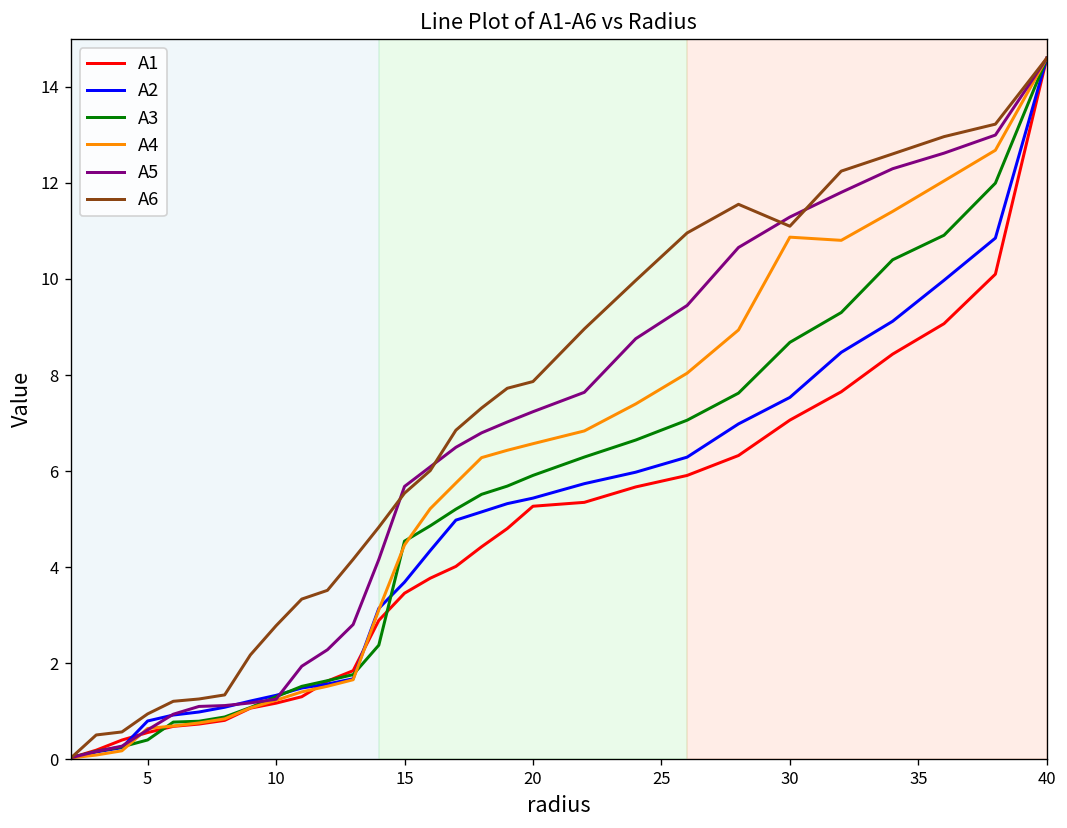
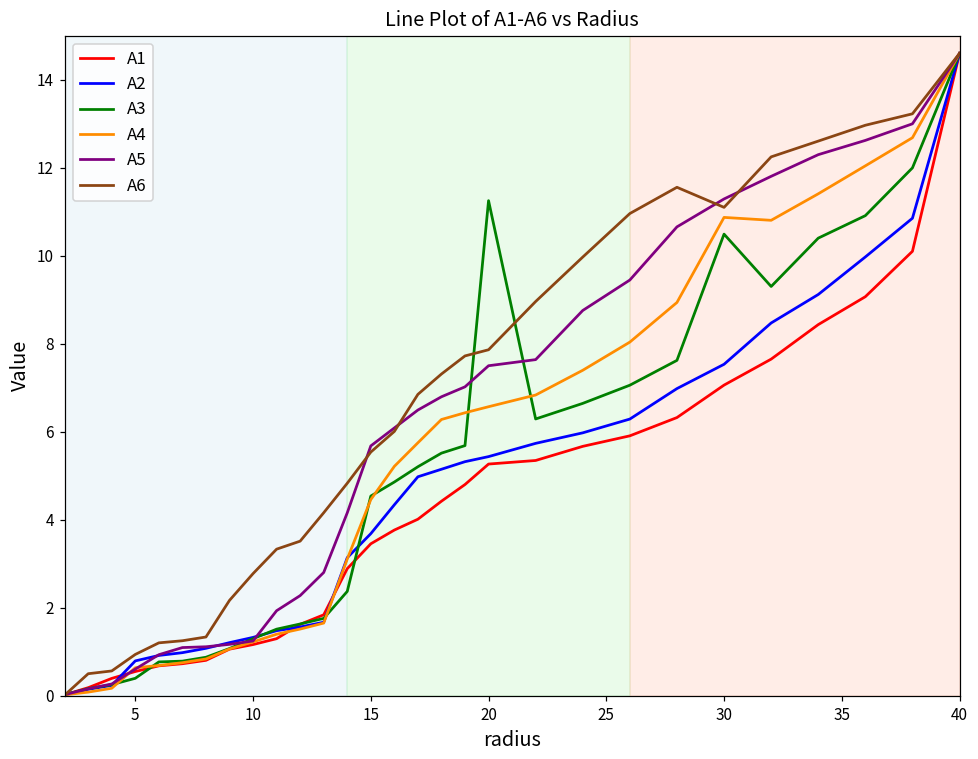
  {
    "A1": {
      "15": 3.5,
      "20": 5.3,
      "30": 7.1
    },
    "A2": {
      "5": 0.8,
      "15": 3.7,
      "20": 5.4,
      "30": 7.5
    },
    "A3": {
      "5": 0.4,
      "15": 4.5,
-     "20": 5.9,
-     "30": 8.7
+     "20": 11.3,
+     "30": 10.5
    },
    "A4": {
      "15": 4.5,
      "20": 6.6,
      "30": 10.9
    },
    "A5": {
      "15": 5.7,
-     "20": 7.2,
+     "20": 7.5,
      "30": 11.3
    },
    "A6": {
      "5": 0.9,
      "10": 2.8,
      "15": 5.5,
      "20": 7.9,
      "30": 11.1
    }
  }
